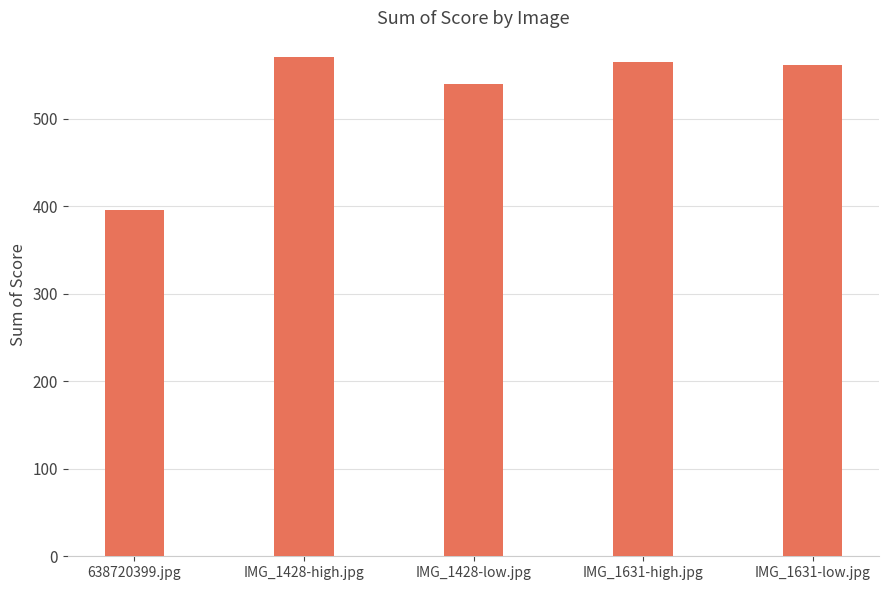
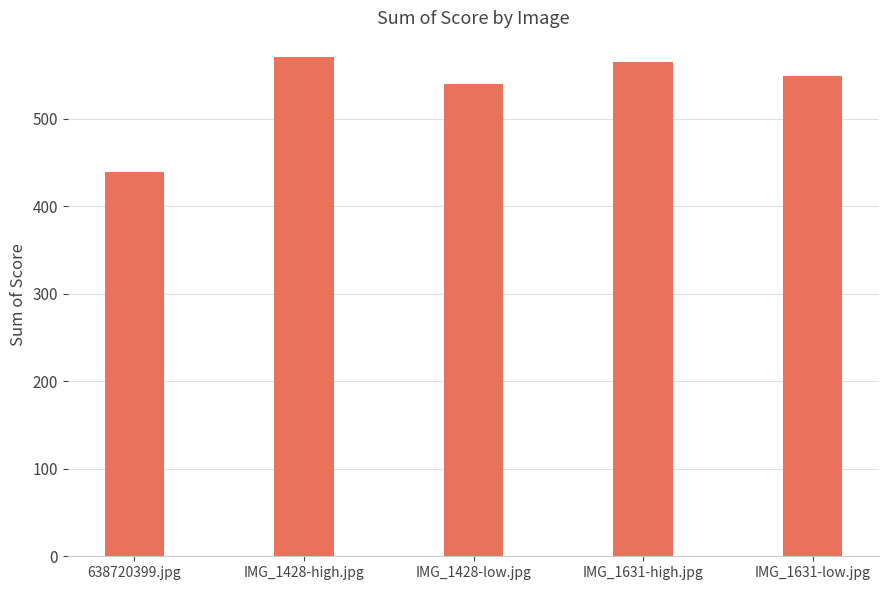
  {
-   "638720399.jpg": 400,
+   "638720399.jpg": 440,
    "IMG_1428-high.jpg": 570,
    "IMG_1428-low.jpg": 540,
    "IMG_1631-high.jpg": 570,
-   "IMG_1631-low.jpg": 560
+   "IMG_1631-low.jpg": 550
  }
